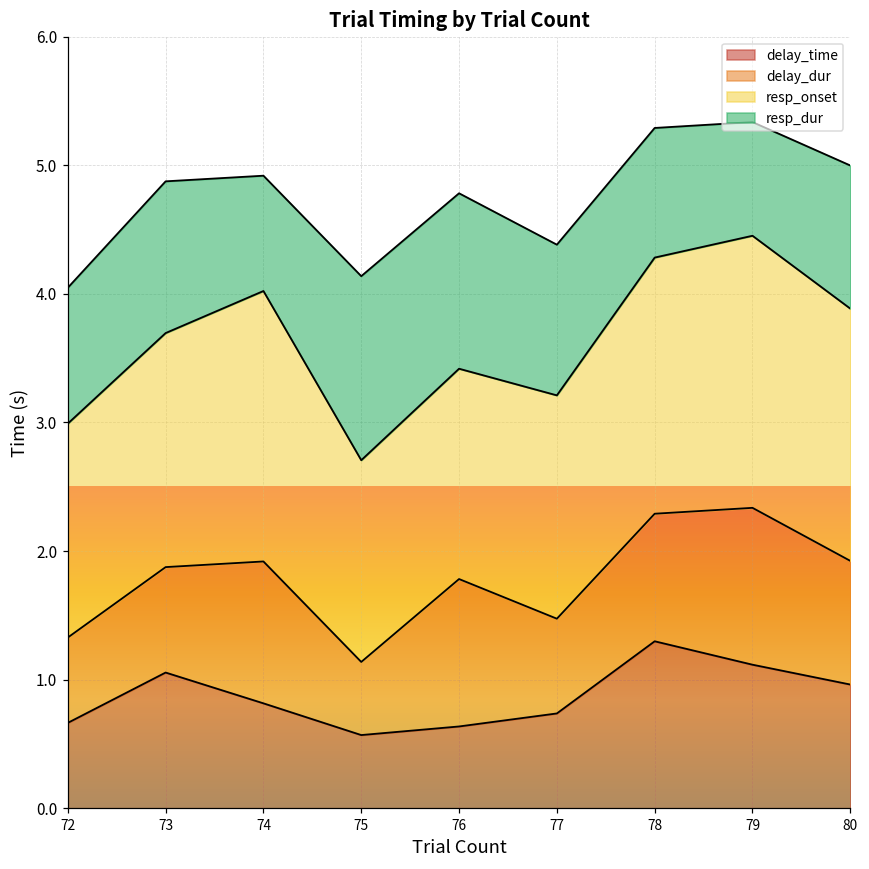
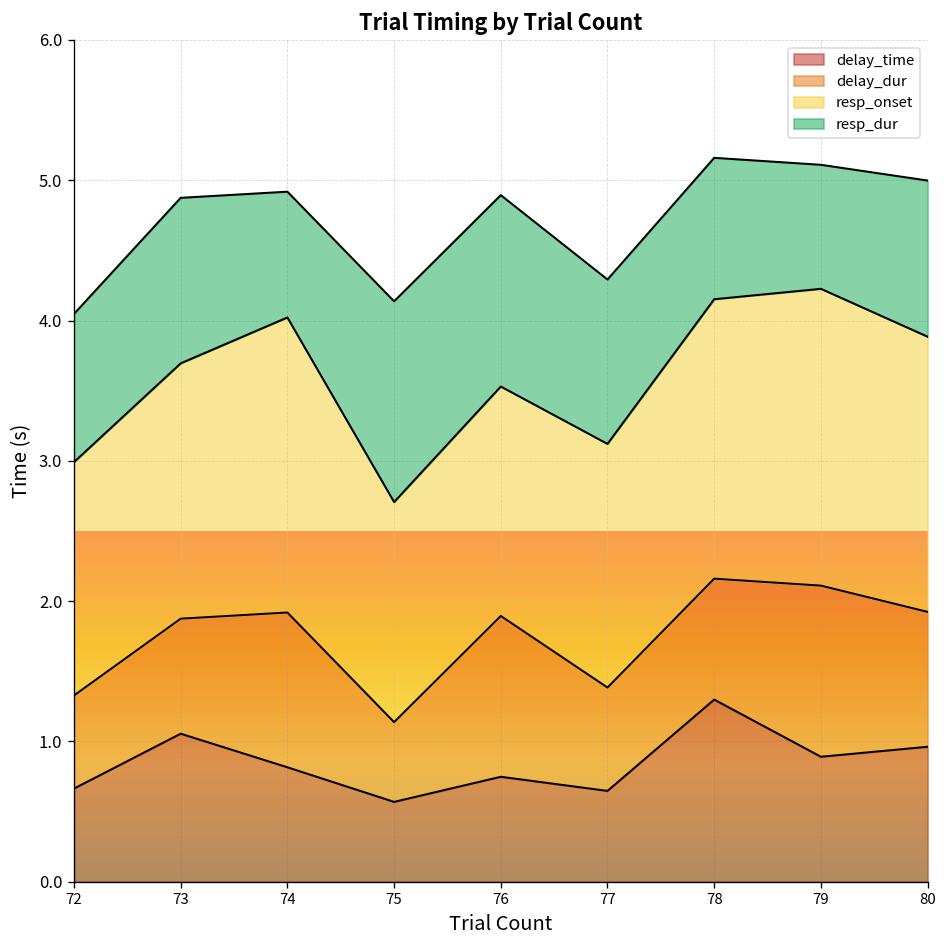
  {
    "delay_time": {
      "72": 0.66,
      "73": 1.05,
      "74": 0.82,
      "75": 0.57,
-     "76": 0.64,
-     "77": 0.74,
+     "76": 0.75,
+     "77": 0.65,
      "78": 1.30,
-     "79": 1.12,
+     "79": 0.89,
      "80": 0.96
    },
    "delay_dur": {
      "72": 0.66,
      "73": 0.82,
      "74": 1.10,
      "75": 0.57,
      "76": 1.15,
      "77": 0.74,
-     "78": 0.99,
+     "78": 0.86,
      "79": 1.22,
      "80": 0.96
    },
    "resp_onset": {
      "72": 1.66,
      "73": 1.82,
      "74": 2.10,
      "75": 1.57,
      "76": 1.64,
      "77": 1.74,
      "78": 1.99,
      "79": 2.12,
      "80": 1.96
    },
    "resp_dur": {
      "72": 1.06,
      "73": 1.18,
      "74": 0.90,
      "75": 1.43,
      "76": 1.36,
      "77": 1.17,
      "78": 1.01,
      "80": 1.11
    }
  }
